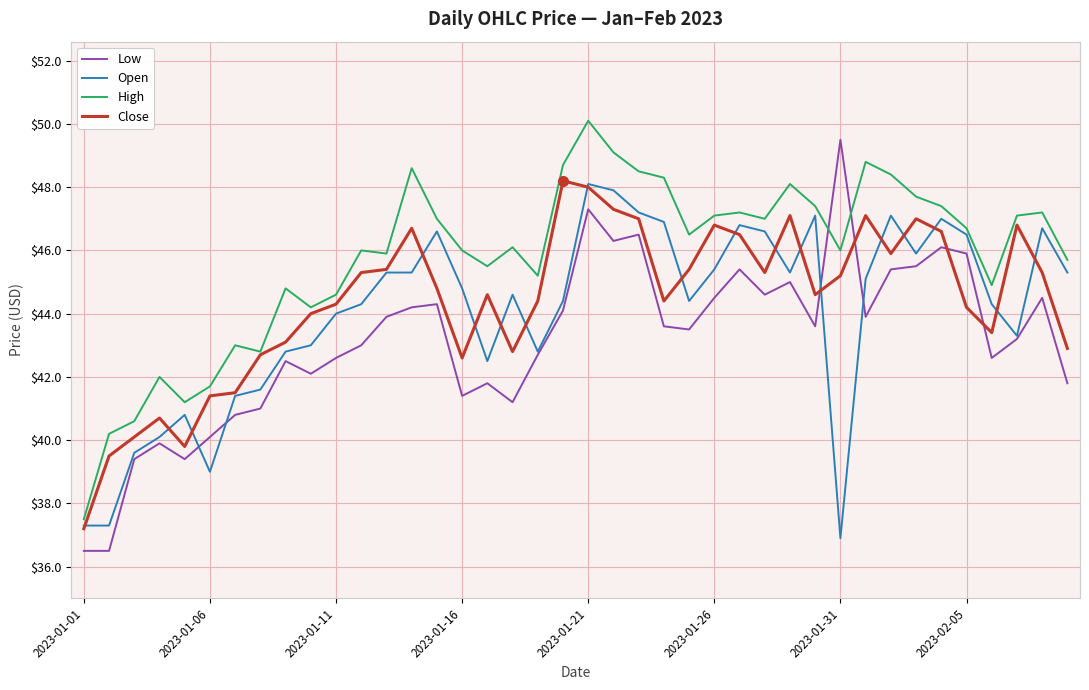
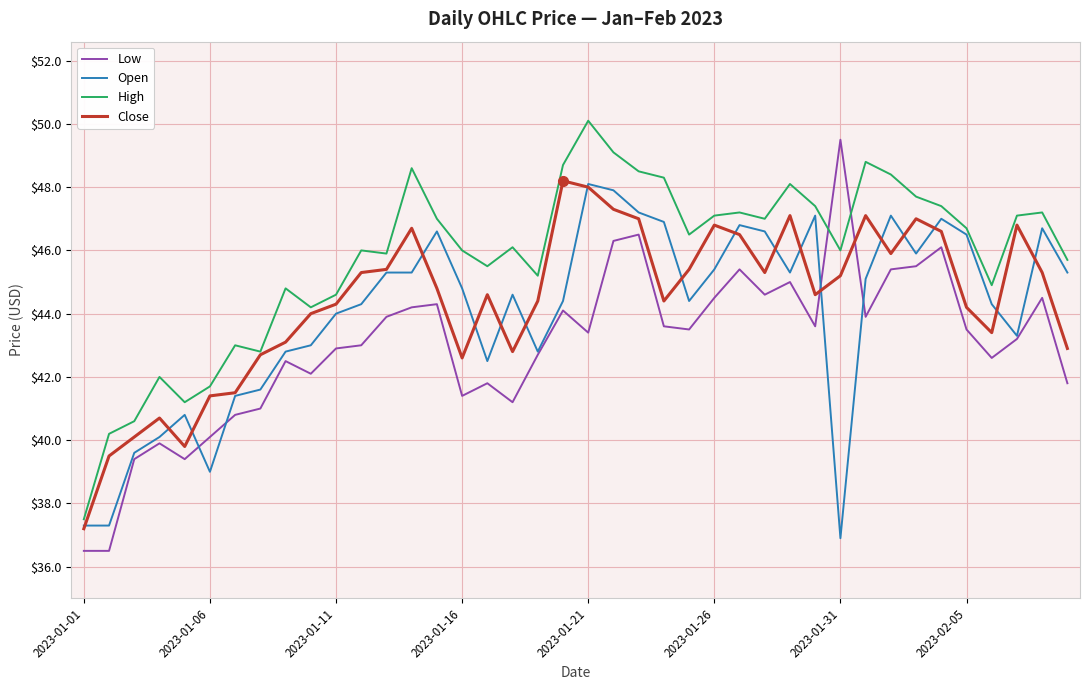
  {
    "Low": {
      "2023-01-01": "$36.5",
      "2023-01-06": "$40.1",
-     "2023-01-11": "$42.6",
+     "2023-01-11": "$42.9",
      "2023-01-16": "$41.4",
-     "2023-01-21": "$47.3",
+     "2023-01-21": "$43.4",
      "2023-01-26": "$44.5",
      "2023-01-31": "$49.5",
-     "2023-02-05": "$45.9"
+     "2023-02-05": "$43.5"
    },
    "Open": {
      "2023-01-01": "$37.3",
      "2023-01-06": "$39.0",
      "2023-01-11": "$44.0",
      "2023-01-16": "$44.8",
      "2023-01-21": "$48.1",
      "2023-01-26": "$45.4",
      "2023-01-31": "$36.9",
      "2023-02-05": "$46.5"
    },
    "High": {
      "2023-01-01": "$37.5",
      "2023-01-06": "$41.7",
      "2023-01-11": "$44.6",
      "2023-01-16": "$46.0",
      "2023-01-21": "$50.1",
      "2023-01-26": "$47.1",
      "2023-01-31": "$46.0",
      "2023-02-05": "$46.7"
    }
  }
